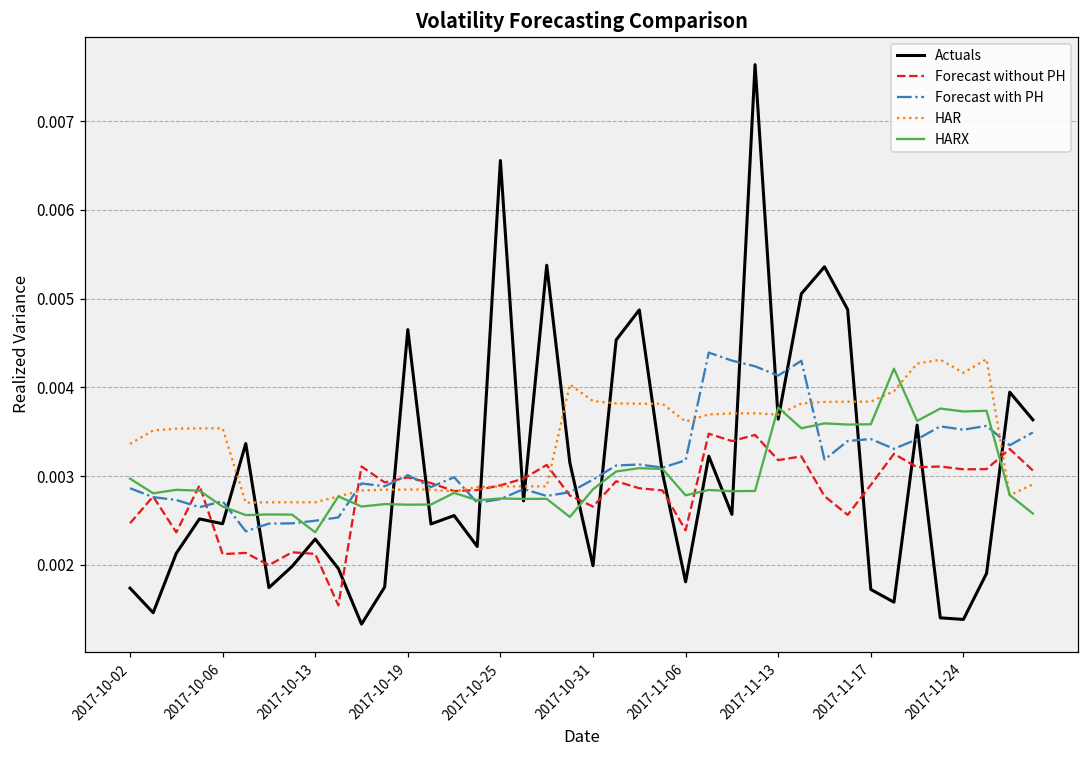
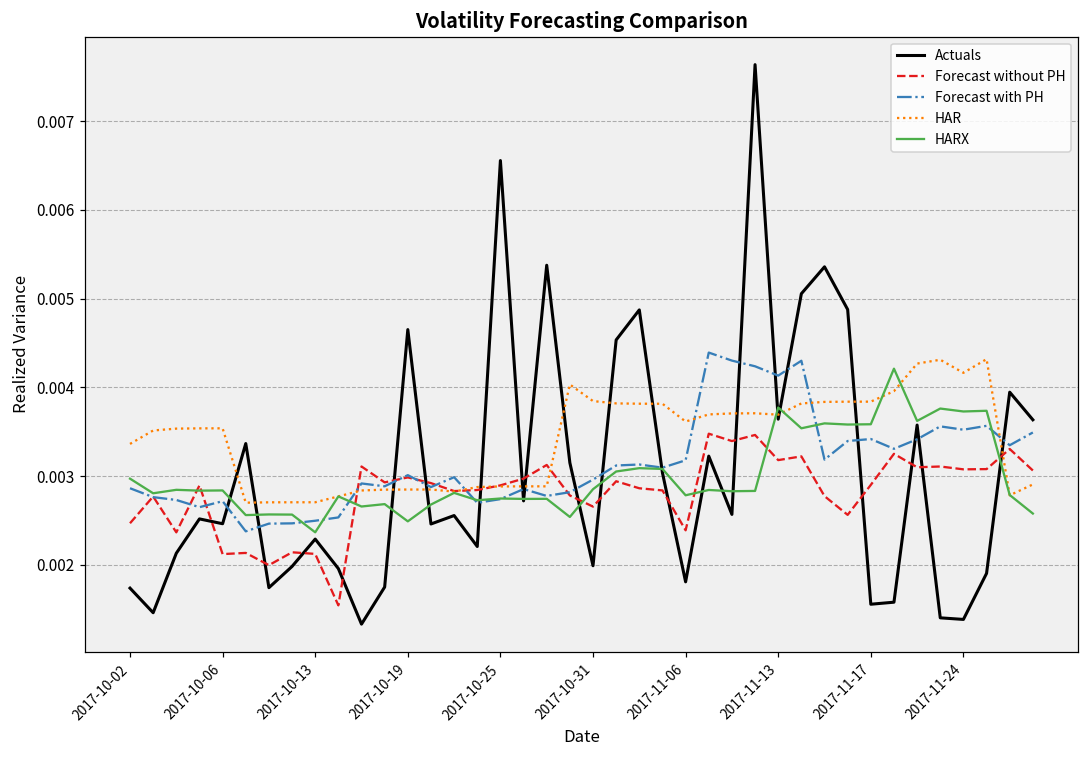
  {
    "Actuals": {
      "2017-10-02": 0.0017,
      "2017-10-06": 0.0025,
      "2017-10-13": 0.0023,
      "2017-10-19": 0.0047,
      "2017-10-25": 0.0066,
      "2017-10-31": 0.0020,
      "2017-11-06": 0.0018,
      "2017-11-13": 0.0036,
-     "2017-11-17": 0.0017,
+     "2017-11-17": 0.0016,
      "2017-11-24": 0.0014
    },
    "Forecast without PH": {
      "2017-10-02": 0.0025,
      "2017-10-06": 0.0021,
      "2017-10-13": 0.0021,
      "2017-10-31": 0.0027,
      "2017-11-06": 0.0024,
      "2017-11-13": 0.0032,
      "2017-11-17": 0.0029,
      "2017-11-24": 0.0031
    },
    "Forecast with PH": {
      "2017-10-02": 0.0029,
      "2017-10-06": 0.0027,
      "2017-10-13": 0.0025,
      "2017-10-31": 0.0030,
      "2017-11-06": 0.0032,
      "2017-11-13": 0.0041,
      "2017-11-17": 0.0034,
      "2017-11-24": 0.0035
    },
    "HAR": {
      "2017-10-02": 0.0034,
      "2017-10-06": 0.0035,
      "2017-10-13": 0.0027,
      "2017-10-19": 0.0028,
      "2017-10-31": 0.0038,
      "2017-11-06": 0.0036,
      "2017-11-13": 0.0037,
      "2017-11-17": 0.0038,
      "2017-11-24": 0.0042
    },
    "HARX": {
      "2017-10-02": 0.0030,
-     "2017-10-06": 0.0027,
+     "2017-10-06": 0.0028,
      "2017-10-13": 0.0024,
-     "2017-10-19": 0.0027,
+     "2017-10-19": 0.0025,
      "2017-10-31": 0.0029,
      "2017-11-06": 0.0028,
      "2017-11-13": 0.0038,
      "2017-11-17": 0.0036,
      "2017-11-24": 0.0037
    }
  }
